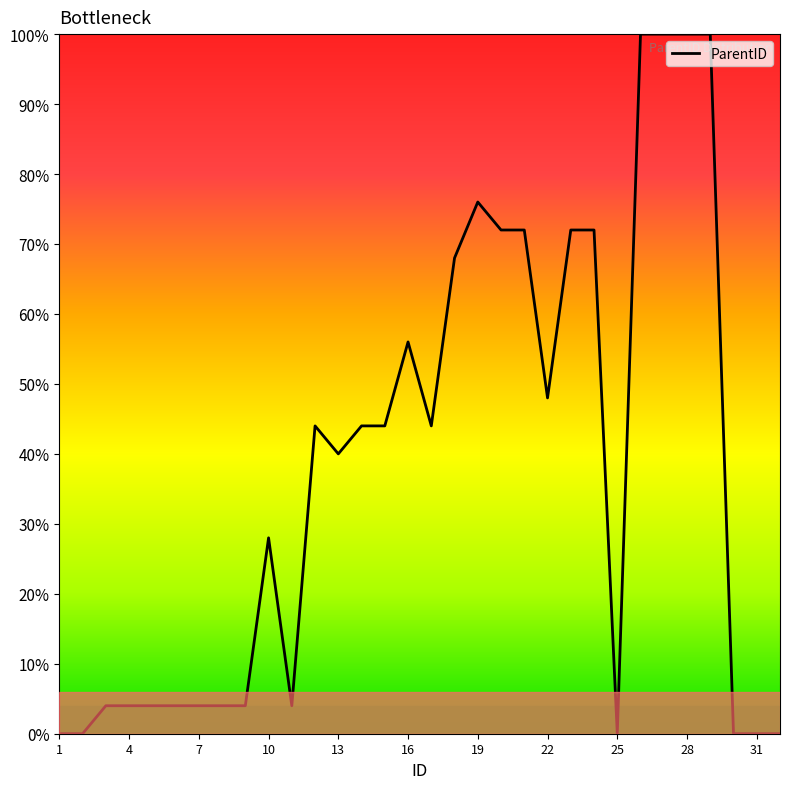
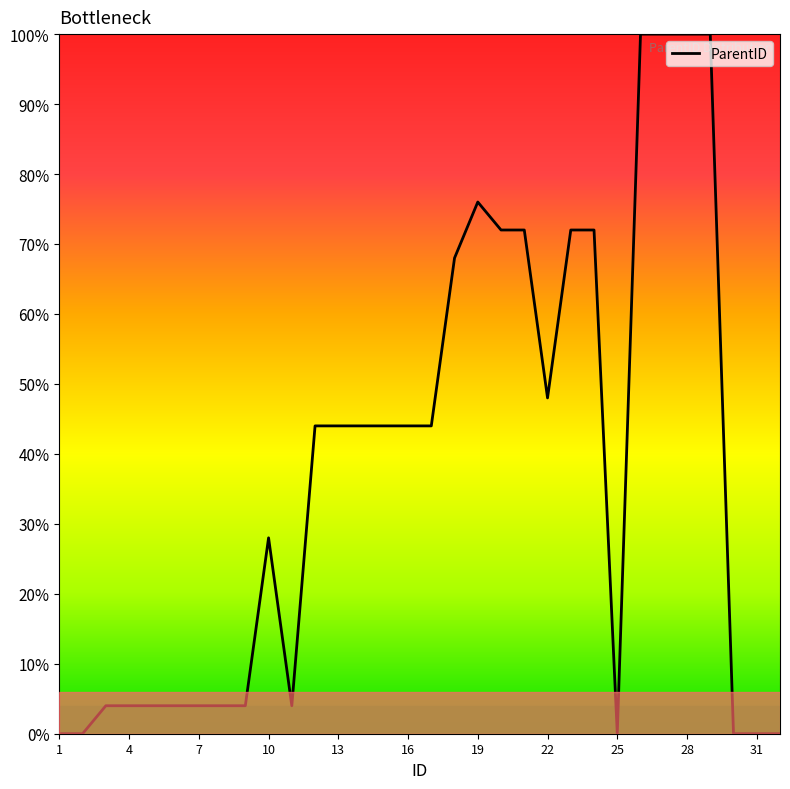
  {
    "10": "28%",
-   "13": "40%",
-   "16": "56%",
+   "13": "44%",
+   "16": "44%",
    "19": "76%",
    "22": "48%",
    "28": "100%"
  }
